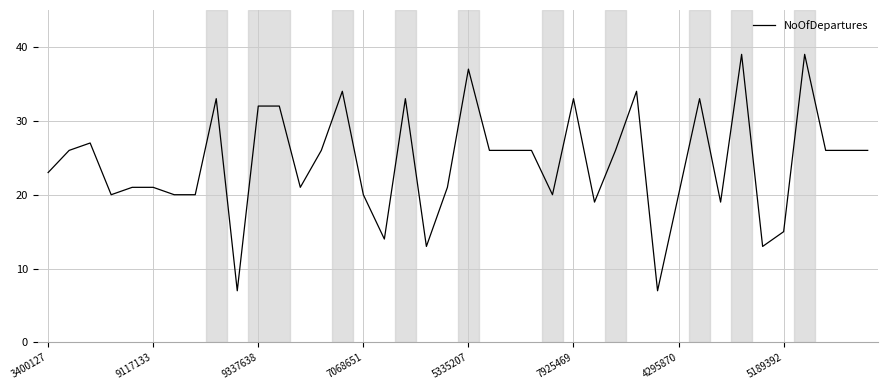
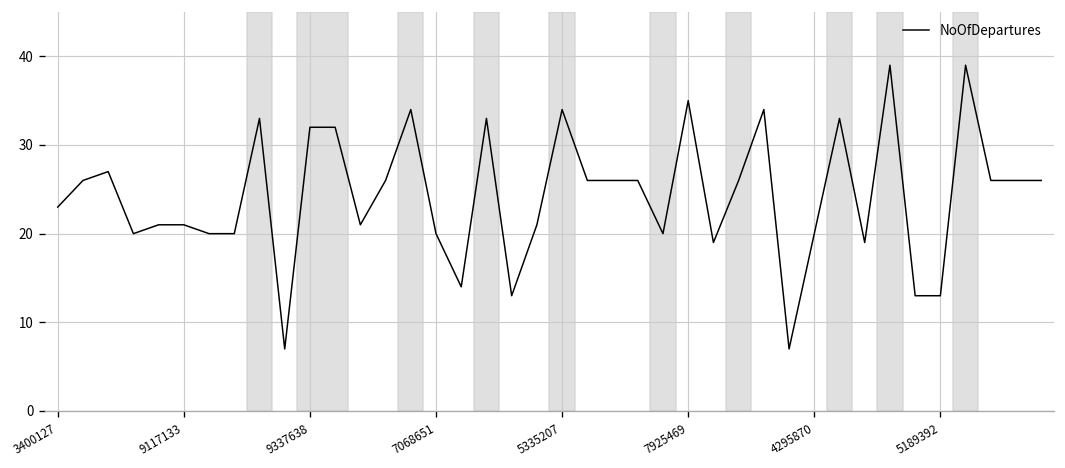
  {
    "3400127": 23,
    "9117133": 21,
    "9337638": 32,
    "7068651": 20,
-   "5335207": 37,
-   "7925469": 33,
+   "5335207": 34,
+   "7925469": 35,
    "4295870": 20,
-   "5189392": 15
+   "5189392": 13
  }
